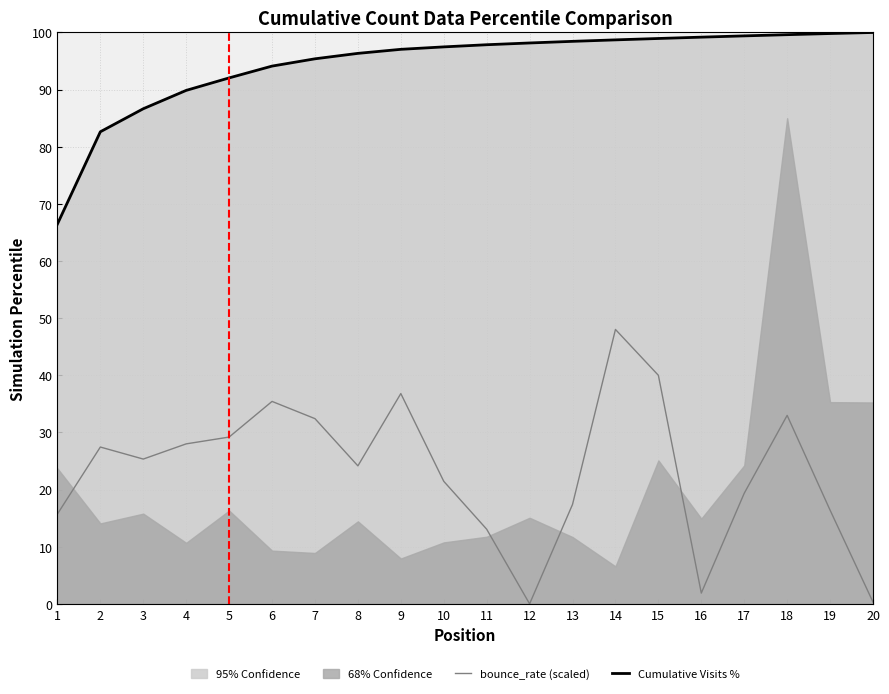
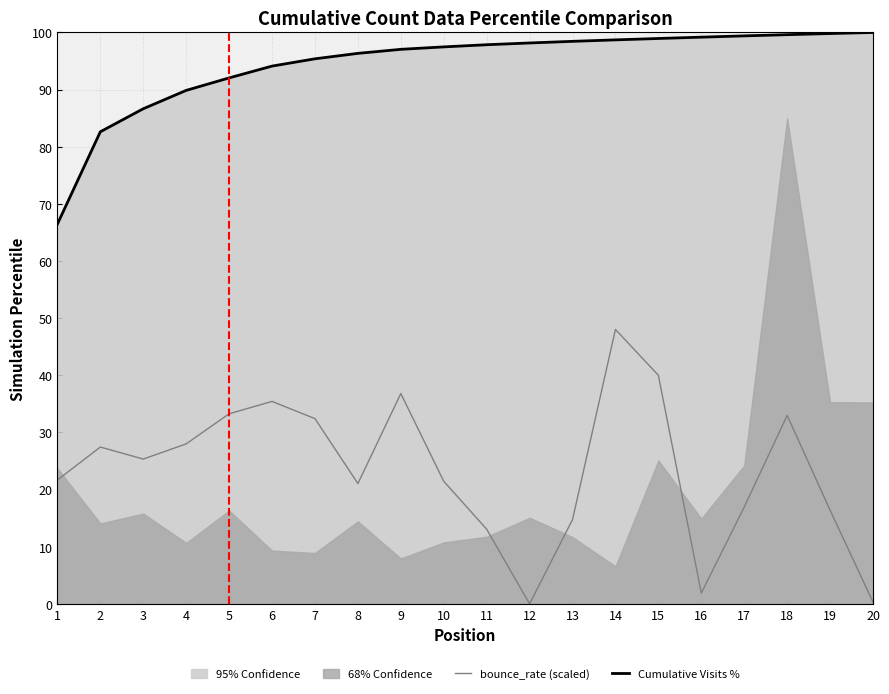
  {
    "bounce_rate (scaled)": {
-     "1": 16,
+     "1": 22,
      "2": 27,
      "3": 25,
      "4": 28,
-     "5": 29,
+     "5": 33,
      "6": 35,
      "7": 32,
-     "8": 24,
+     "8": 21,
      "9": 37,
      "10": 21,
      "11": 13,
      "12": 0,
-     "13": 17,
+     "13": 15,
      "14": 48,
      "15": 40,
      "16": 2,
-     "17": 19,
+     "17": 17,
      "18": 33,
      "19": 16,
      "20": 0
    }
  }
